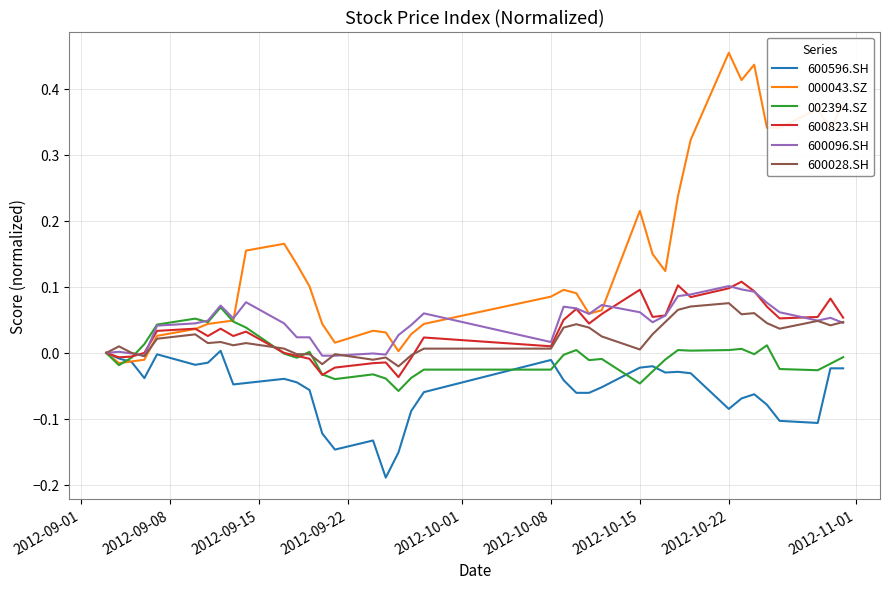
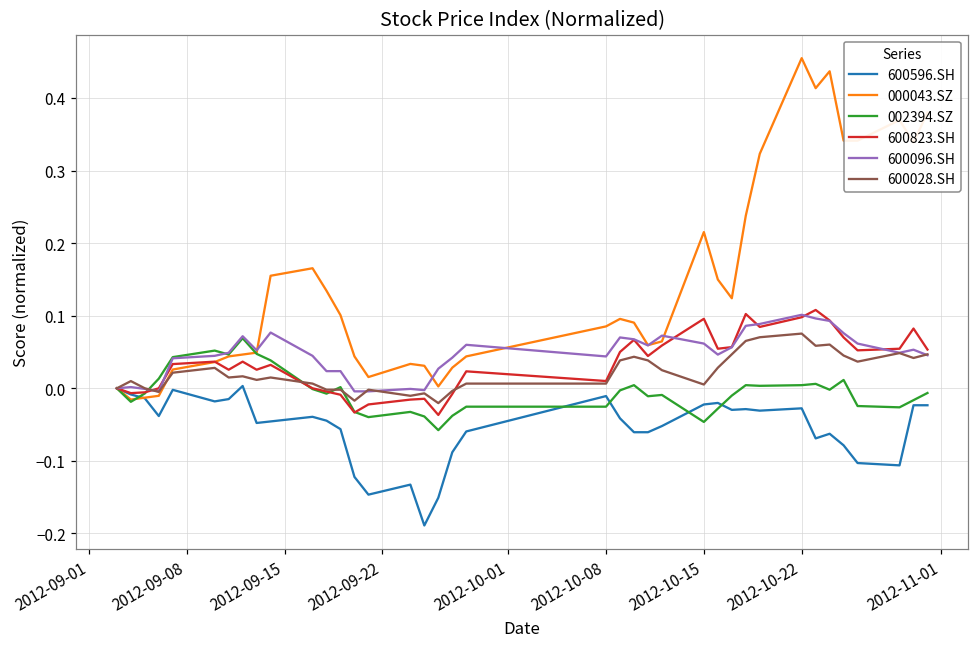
  {
    "600596.SH": {
      "2012-10-08": -0.01,
      "2012-10-15": -0.02,
-     "2012-10-22": -0.08
+     "2012-10-22": -0.03
    },
    "000043.SZ": {
      "2012-10-08": 0.09,
      "2012-10-15": 0.22,
      "2012-10-22": 0.45
    },
    "002394.SZ": {
      "2012-10-08": -0.03,
      "2012-10-15": -0.05,
      "2012-10-22": 0.00
    },
    "600823.SH": {
      "2012-10-15": 0.10
    },
    "600096.SH": {
-     "2012-10-08": 0.02,
+     "2012-10-08": 0.04,
      "2012-10-15": 0.06
    },
    "600028.SH": {
      "2012-10-15": 0.01,
      "2012-10-22": 0.08
    }
  }
